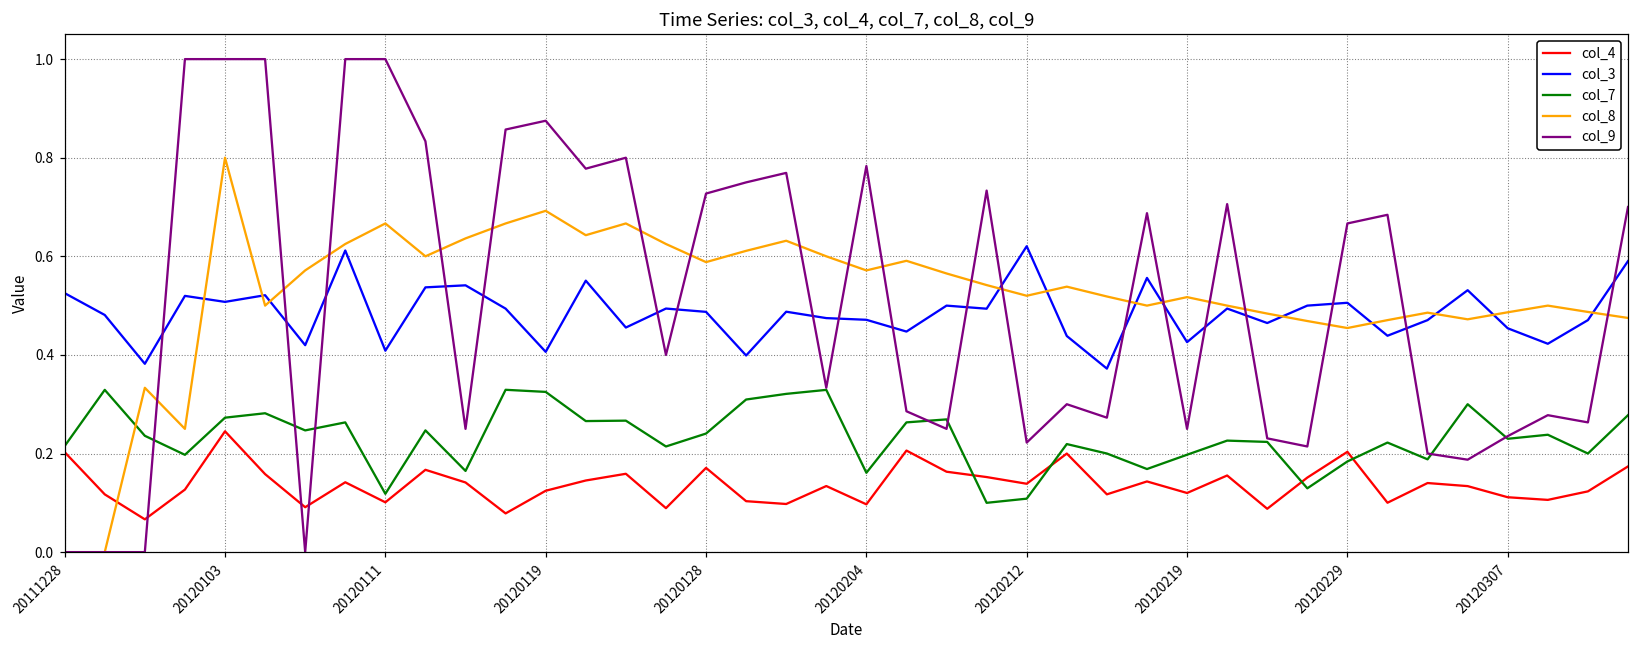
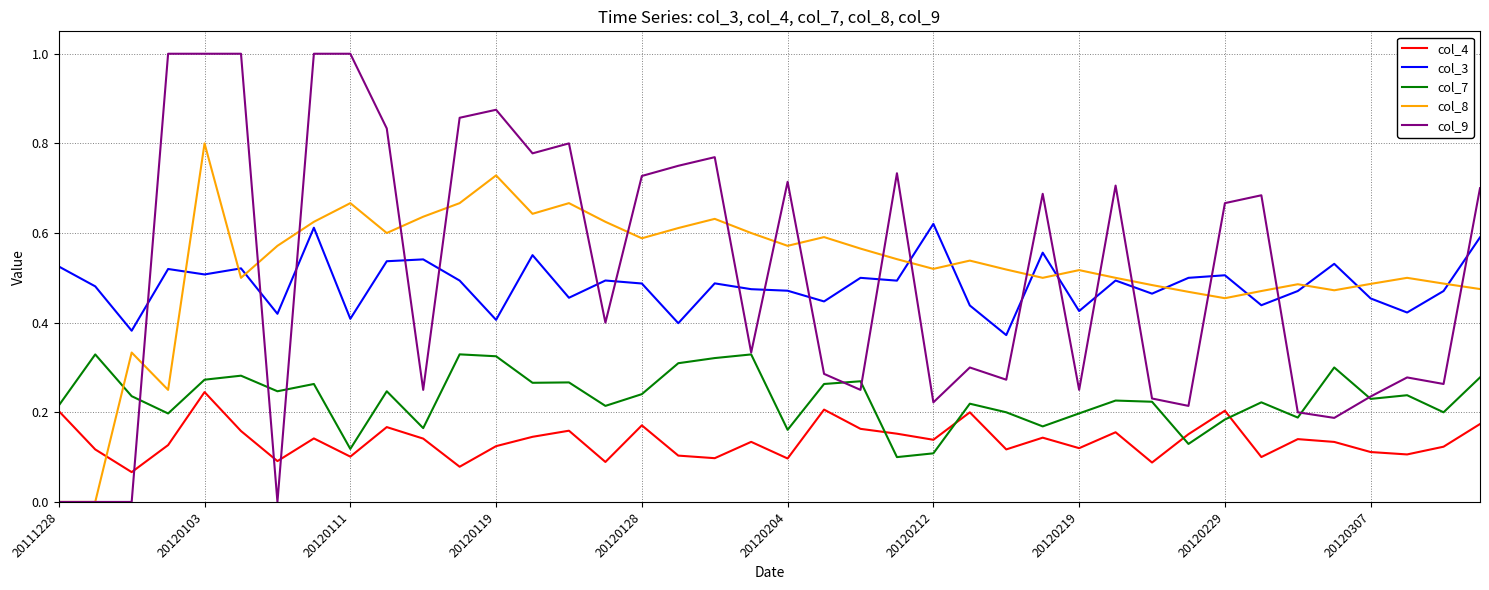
  {
    "col_4": {
      "20111228": 0.20,
      "20120103": 0.25,
      "20120111": 0.10,
      "20120119": 0.12,
      "20120128": 0.17,
      "20120204": 0.10,
      "20120212": 0.14,
      "20120219": 0.12,
      "20120229": 0.20,
      "20120307": 0.11
    },
    "col_3": {
      "20111228": 0.53,
      "20120103": 0.51,
      "20120111": 0.41,
      "20120119": 0.41,
      "20120128": 0.49,
      "20120204": 0.47,
      "20120212": 0.62,
      "20120219": 0.43,
      "20120229": 0.51,
      "20120307": 0.45
    },
    "col_7": {
      "20111228": 0.22,
      "20120103": 0.27,
      "20120111": 0.12,
      "20120119": 0.33,
      "20120128": 0.24,
      "20120204": 0.16,
      "20120212": 0.11,
      "20120219": 0.20,
      "20120229": 0.18
    },
    "col_8": {
      "20120103": 0.80,
      "20120111": 0.67,
-     "20120119": 0.69,
+     "20120119": 0.73,
      "20120128": 0.59,
      "20120204": 0.57,
      "20120212": 0.52,
      "20120219": 0.52,
      "20120229": 0.45,
      "20120307": 0.49
    },
    "col_9": {
      "20120103": 1.00,
      "20120111": 1.00,
      "20120119": 0.88,
      "20120128": 0.73,
-     "20120204": 0.78,
+     "20120204": 0.71,
      "20120212": 0.22,
      "20120219": 0.25,
      "20120229": 0.67
    }
  }
